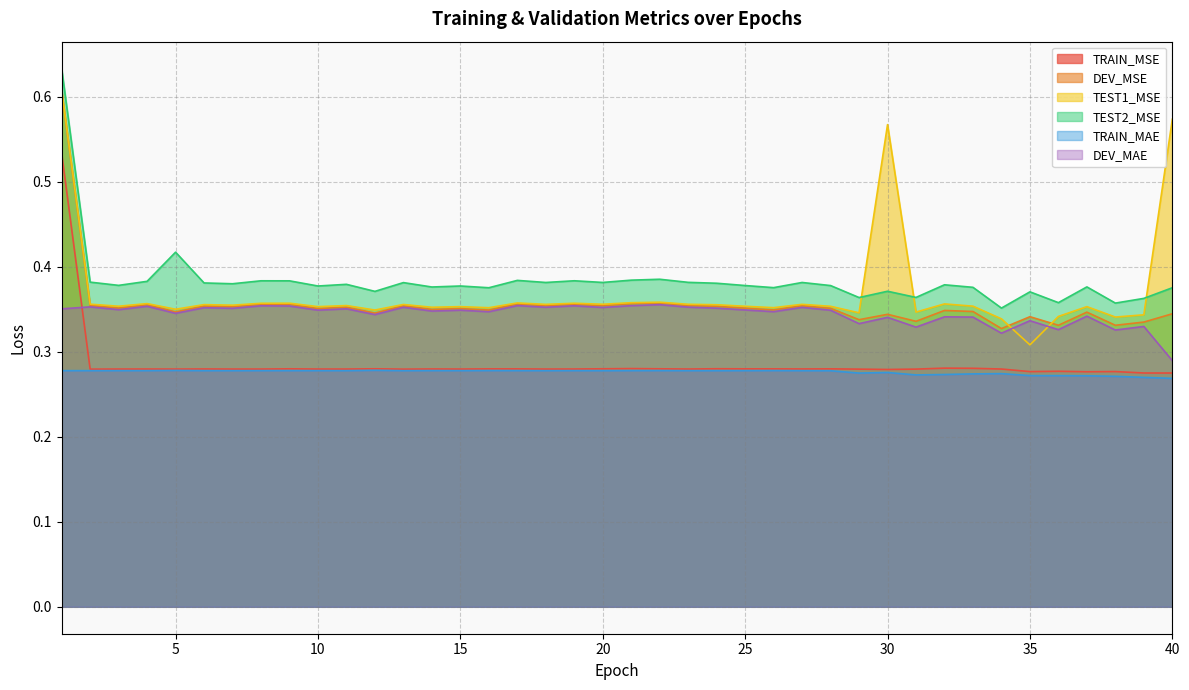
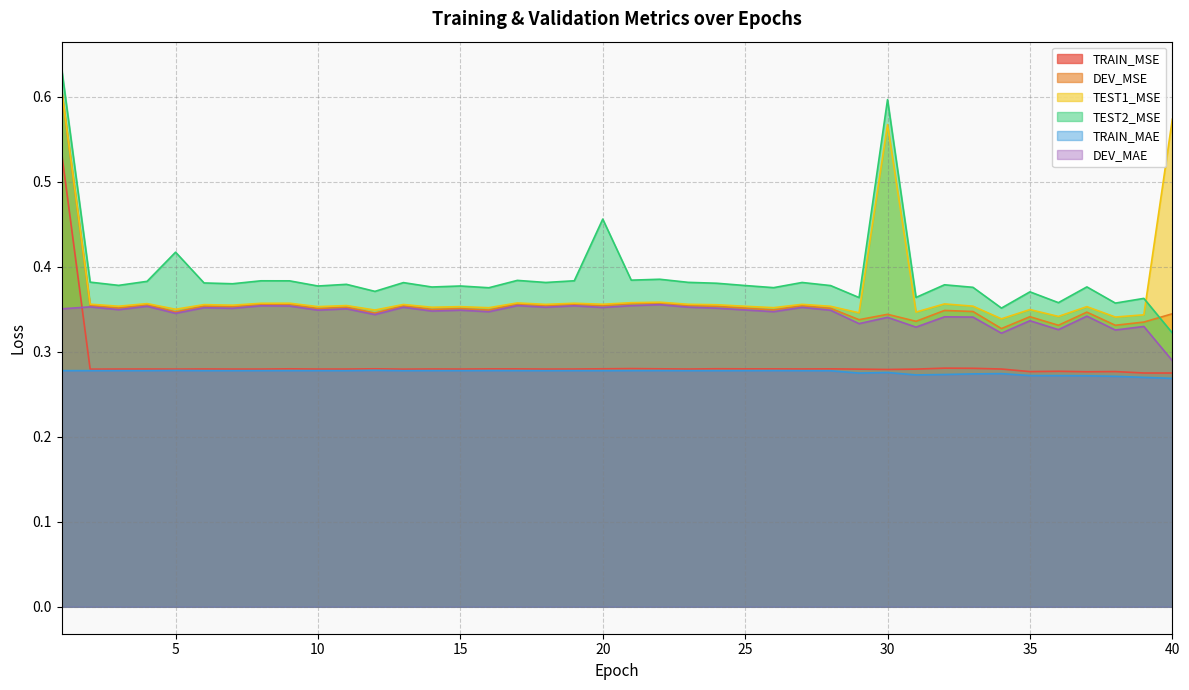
  {
    "TEST1_MSE": {
      "5": 0.35,
      "30": 0.57,
-     "35": 0.31,
+     "35": 0.35,
      "40": 0.57
    },
    "TEST2_MSE": {
      "5": 0.42,
      "10": 0.38,
      "15": 0.38,
-     "20": 0.38,
+     "20": 0.46,
      "25": 0.38,
-     "30": 0.37,
+     "30": 0.60,
      "35": 0.37,
-     "40": 0.38
+     "40": 0.32
    },
    "TRAIN_MAE": {
      "30": 0.28,
      "35": 0.27,
      "40": 0.27
    },
    "DEV_MAE": {
      "30": 0.34,
      "35": 0.34,
      "40": 0.29
    }
  }
